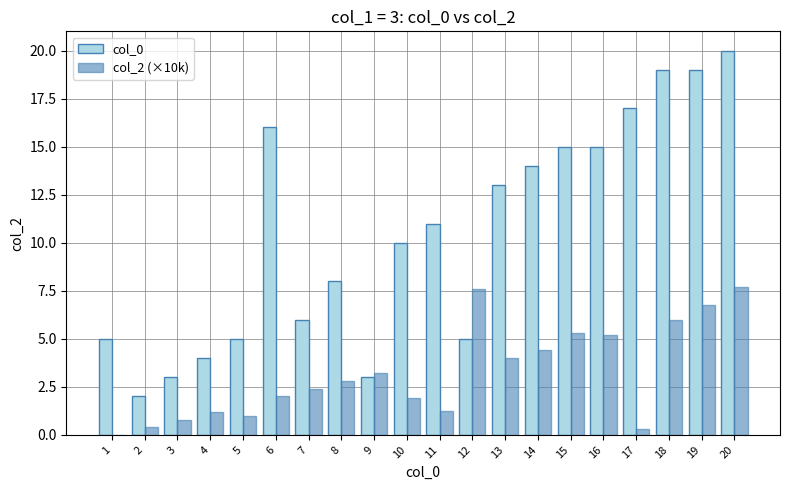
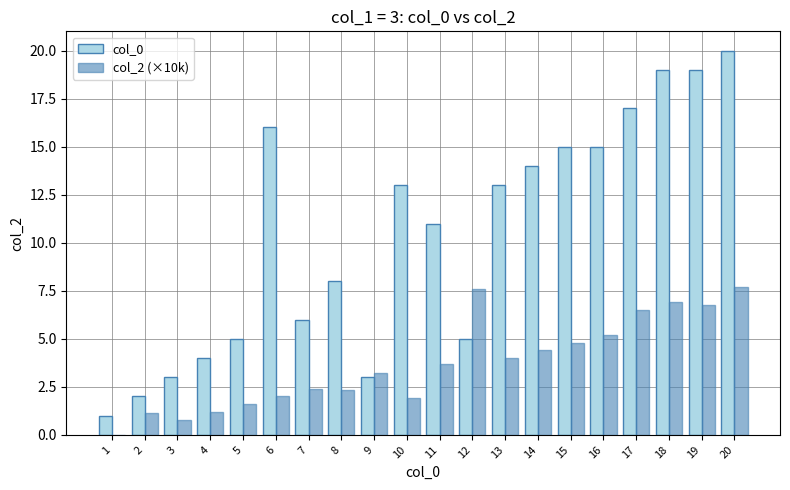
  {
    "col_0": {
-     "1": 5,
+     "1": 1,
      "2": 2,
      "3": 3,
      "4": 4,
      "5": 5,
      "6": 16,
      "7": 6,
      "8": 8,
      "9": 3,
-     "10": 10,
+     "10": 13,
      "11": 11,
      "12": 5,
      "13": 13,
      "14": 14,
      "15": 15,
      "16": 15,
      "17": 17,
      "18": 19,
      "19": 19,
      "20": 20
    },
    "col_2 (×10k)": {
      "1": 0.0,
-     "2": 0.4,
+     "2": 1.1,
      "3": 0.8,
      "4": 1.2,
-     "5": 1.0,
+     "5": 1.6,
      "6": 2.0,
      "7": 2.4,
-     "8": 2.8,
+     "8": 2.3,
      "9": 3.2,
      "10": 1.9,
-     "11": 1.2,
+     "11": 3.7,
      "12": 7.6,
      "13": 4.0,
      "14": 4.4,
-     "15": 5.3,
+     "15": 4.8,
      "16": 5.2,
-     "17": 0.3,
-     "18": 6.0,
+     "17": 6.5,
+     "18": 6.9,
      "19": 6.8,
      "20": 7.7
    }
  }
